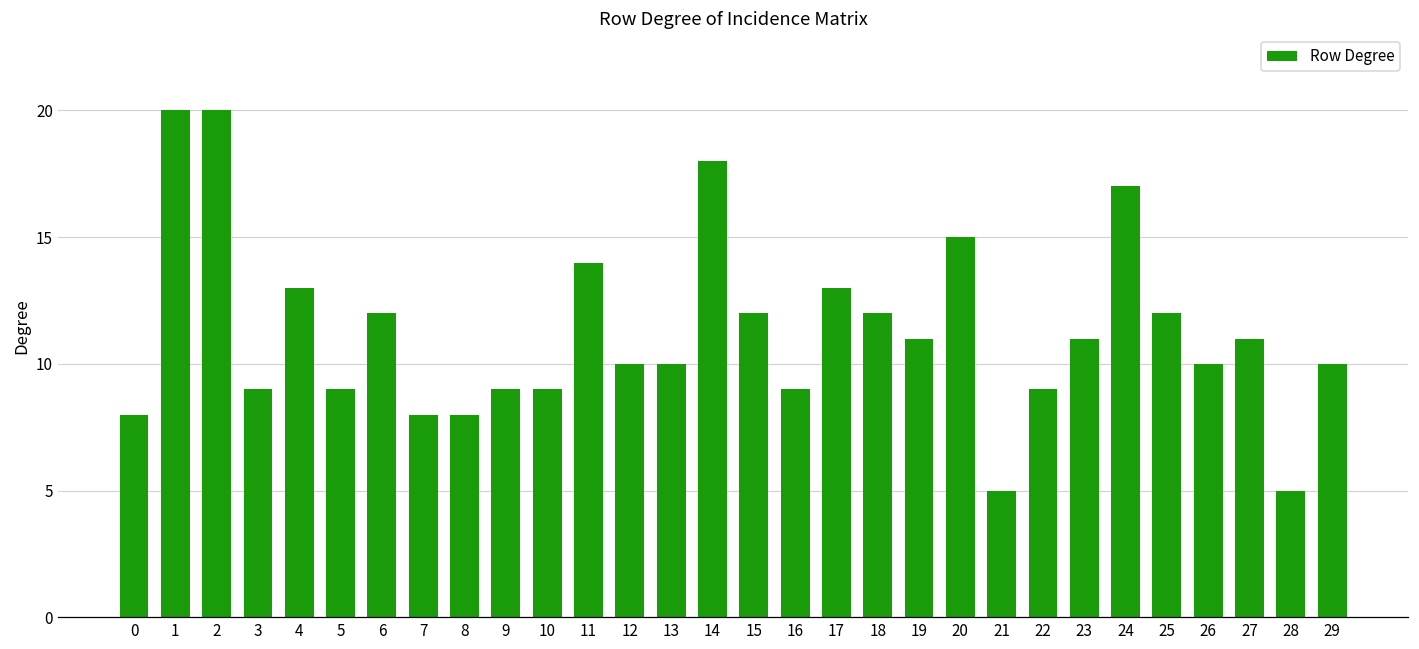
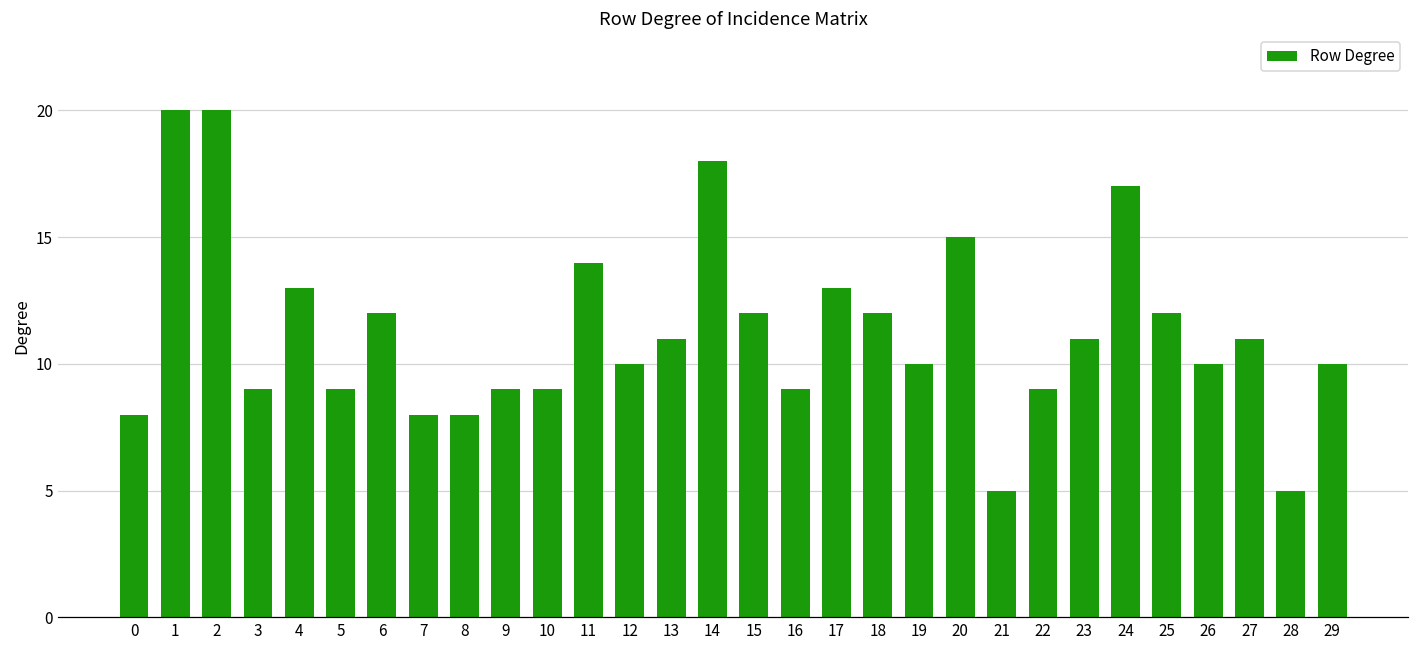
  {
    "0": 8,
    "1": 20,
    "2": 20,
    "3": 9,
    "4": 13,
    "5": 9,
    "6": 12,
    "7": 8,
    "8": 8,
    "9": 9,
    "10": 9,
    "11": 14,
    "12": 10,
-   "13": 10,
+   "13": 11,
    "14": 18,
    "15": 12,
    "16": 9,
    "17": 13,
    "18": 12,
-   "19": 11,
+   "19": 10,
    "20": 15,
    "21": 5,
    "22": 9,
    "23": 11,
    "24": 17,
    "25": 12,
    "26": 10,
    "27": 11,
    "28": 5,
    "29": 10
  }
